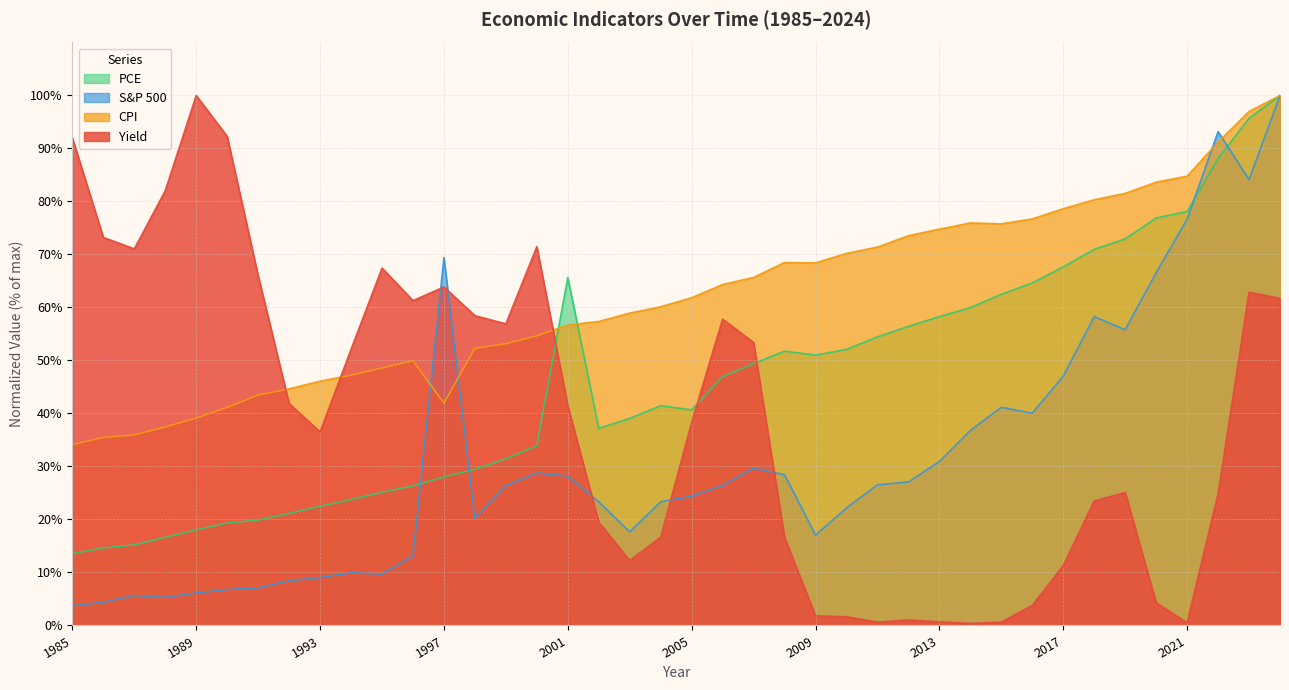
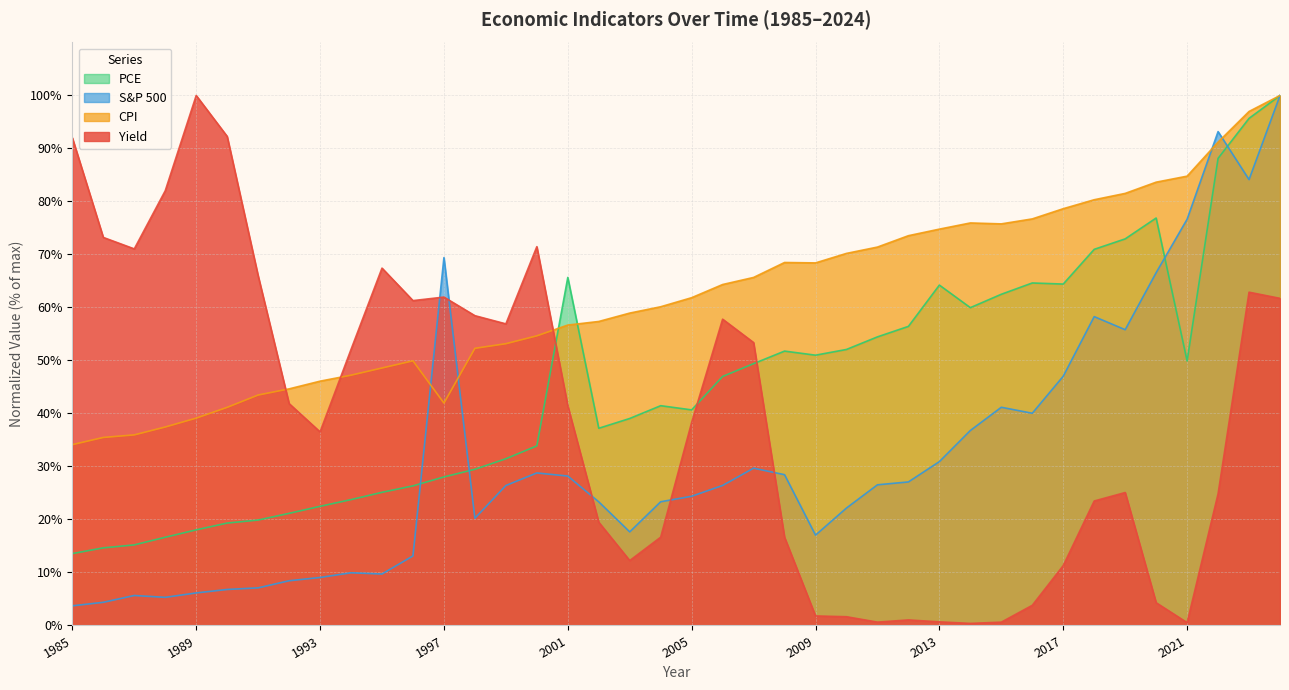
  {
    "PCE": {
      "1985": "14%",
      "1989": "18%",
      "1993": "22%",
      "1997": "28%",
      "2001": "66%",
      "2005": "41%",
      "2009": "51%",
-     "2013": "58%",
-     "2017": "68%",
-     "2021": "78%"
+     "2013": "64%",
+     "2017": "64%",
+     "2021": "50%"
    },
    "S&P 500": {
      "1985": "4%",
      "1989": "6%",
      "1993": "9%",
      "1997": "69%",
      "2001": "28%",
      "2005": "24%",
      "2009": "17%",
      "2013": "31%",
      "2017": "47%",
      "2021": "77%"
    },
    "CPI": {
      "1985": "34%",
      "1989": "39%",
      "1993": "46%",
      "1997": "42%",
      "2001": "57%",
      "2005": "62%",
      "2009": "68%",
      "2013": "75%",
      "2017": "79%",
      "2021": "85%"
    },
    "Yield": {
      "1985": "92%",
      "1989": "100%",
      "1993": "37%",
-     "1997": "64%",
+     "1997": "62%",
      "2001": "41%",
      "2005": "38%",
      "2009": "2%",
      "2013": "1%",
      "2017": "11%",
      "2021": "1%"
    }
  }
